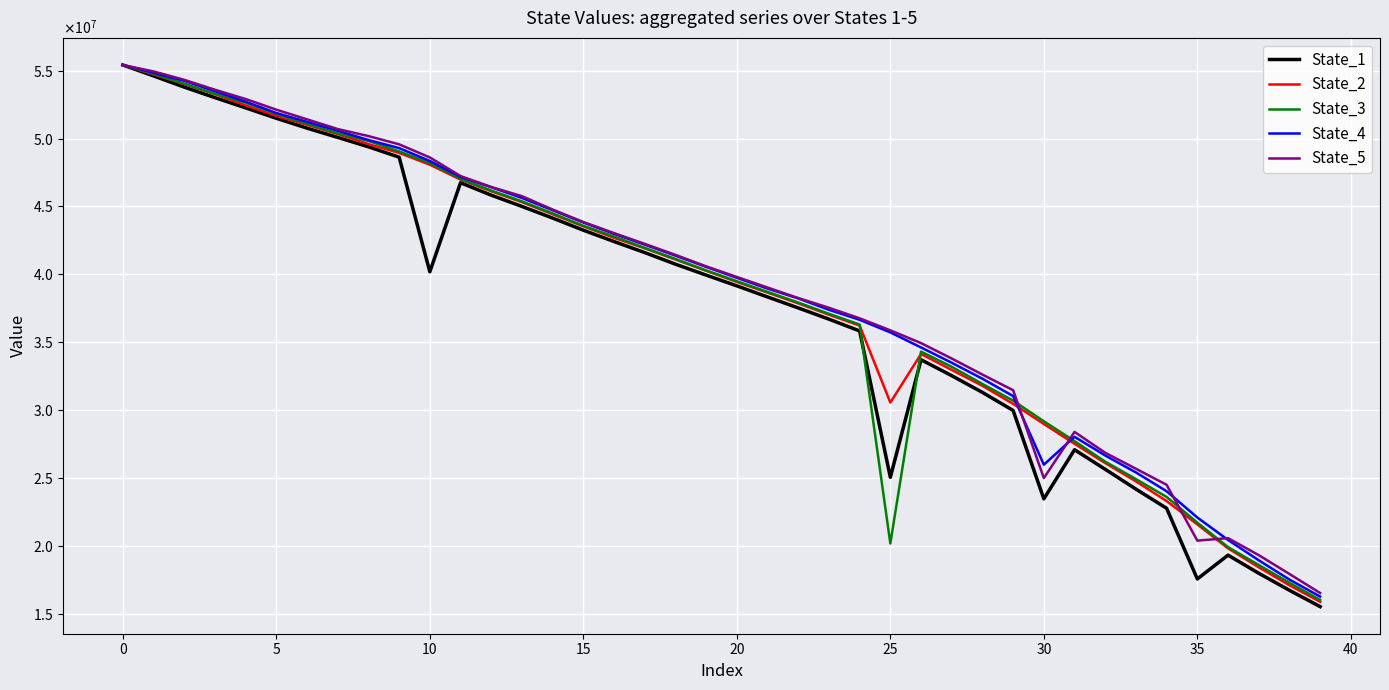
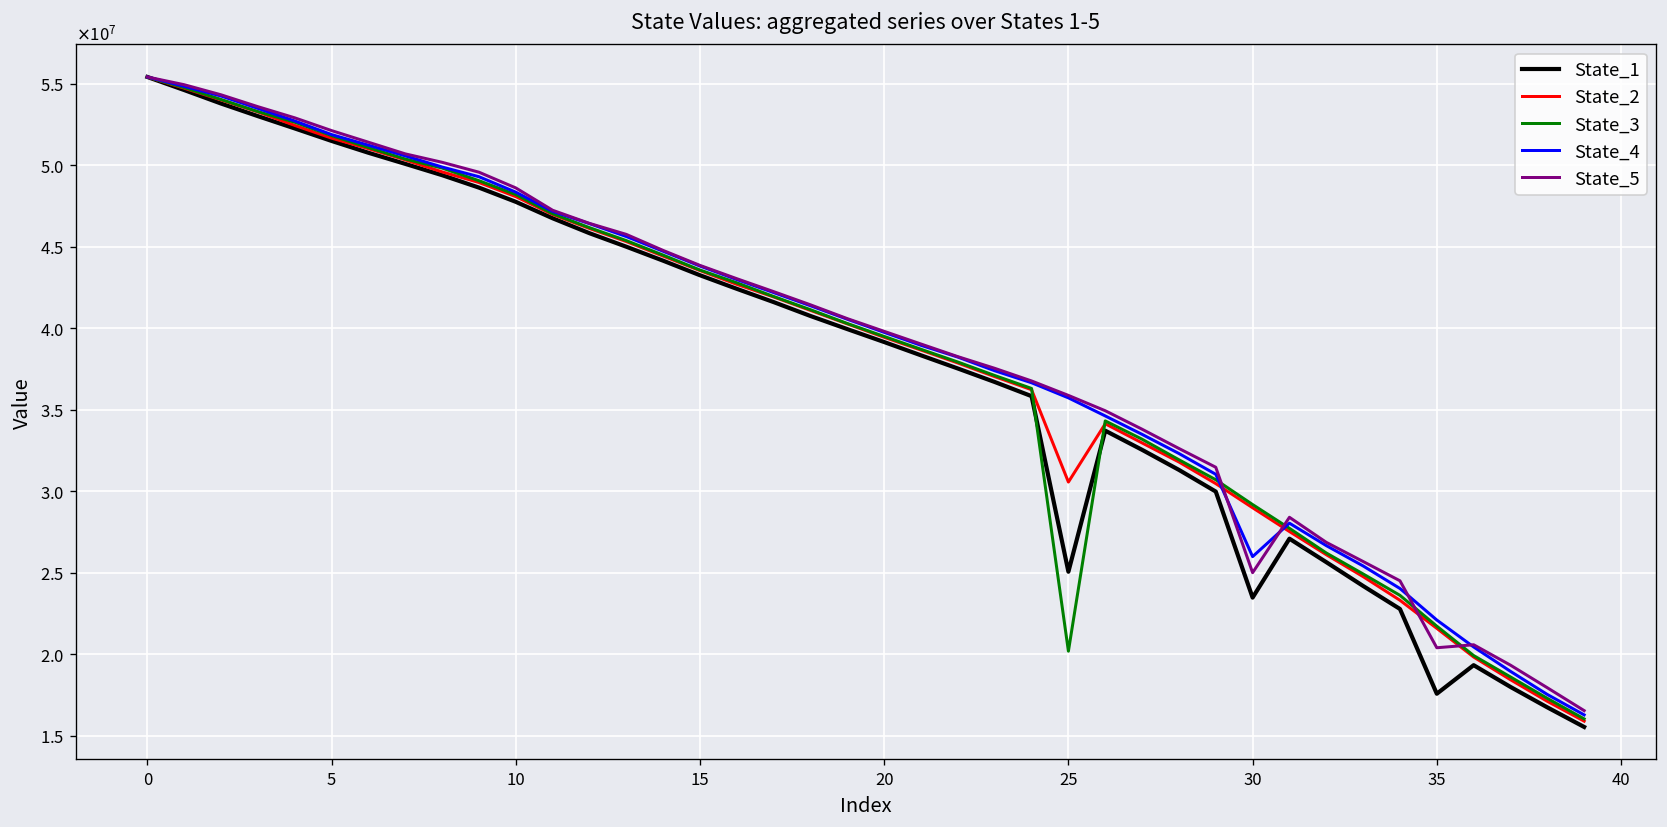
  {
    "State_1": {
-     "10": 40200000,
+     "10": 47800000,
      "15": 43300000,
      "20": 39200000,
      "25": 25100000,
      "30": 23500000,
      "35": 17600000
    },
    "State_2": {
      "25": 30600000,
      "30": 29000000
    },
    "State_3": {
      "25": 20200000,
      "30": 29200000
    },
    "State_4": {
      "30": 26000000,
      "35": 22100000
    },
    "State_5": {
      "5": 52100000,
      "10": 48600000,
      "30": 25000000,
      "35": 20400000
    }
  }
